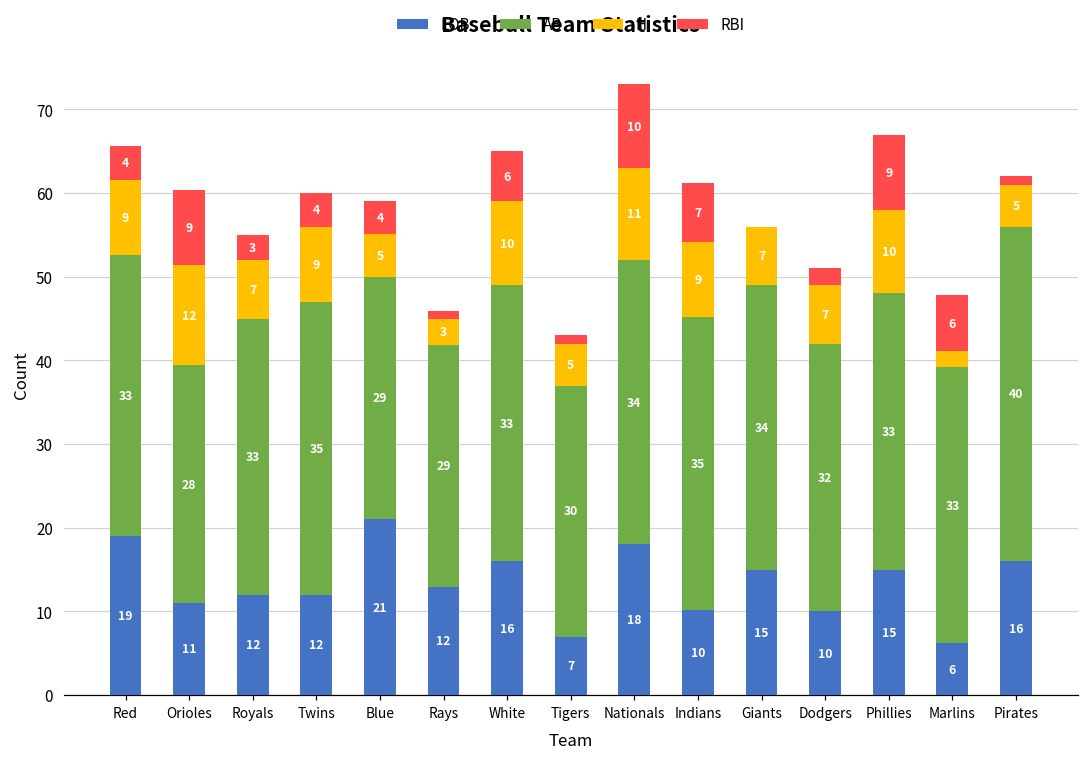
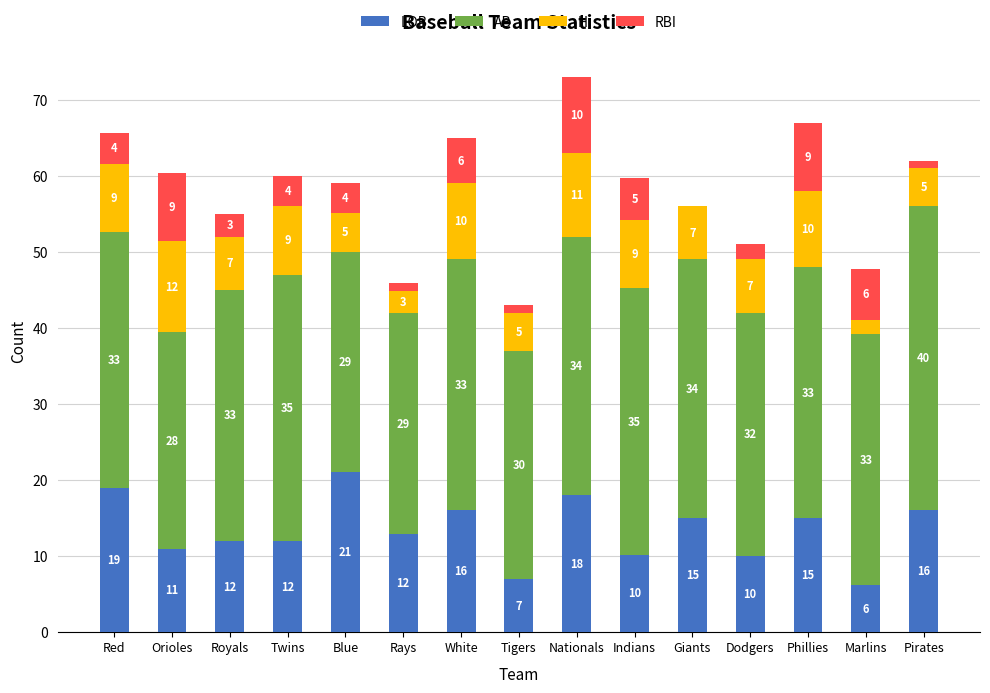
  {
    "LOB": {
      "Red": 19,
      "Orioles": 11,
      "Royals": 12,
      "Twins": 12,
      "Blue": 21,
      "White": 16,
      "Tigers": 7,
      "Nationals": 18,
      "Indians": 10,
      "Giants": 15,
      "Dodgers": 10,
      "Phillies": 15,
      "Marlins": 6,
      "Pirates": 16
    },
    "AB": {
      "Orioles": 28,
      "Royals": 33,
      "Twins": 35,
      "Blue": 29,
      "Rays": 29,
      "White": 33,
      "Tigers": 30,
      "Nationals": 34,
      "Indians": 35,
      "Giants": 34,
      "Dodgers": 32,
      "Phillies": 33,
      "Marlins": 33,
      "Pirates": 40
    },
    "H": {
      "Red": 9,
      "Orioles": 12,
      "Royals": 7,
      "Twins": 9,
      "Blue": 5,
      "Rays": 3,
      "White": 10,
      "Tigers": 5,
      "Nationals": 11,
      "Indians": 9,
      "Giants": 7,
      "Dodgers": 7,
      "Phillies": 10,
      "Pirates": 5
    },
    "RBI": {
      "Red": 4,
      "Orioles": 9,
      "Royals": 3,
      "Twins": 4,
      "Blue": 4,
      "White": 6,
      "Nationals": 10,
-     "Indians": 7,
+     "Indians": 5,
      "Phillies": 9
    }
  }
